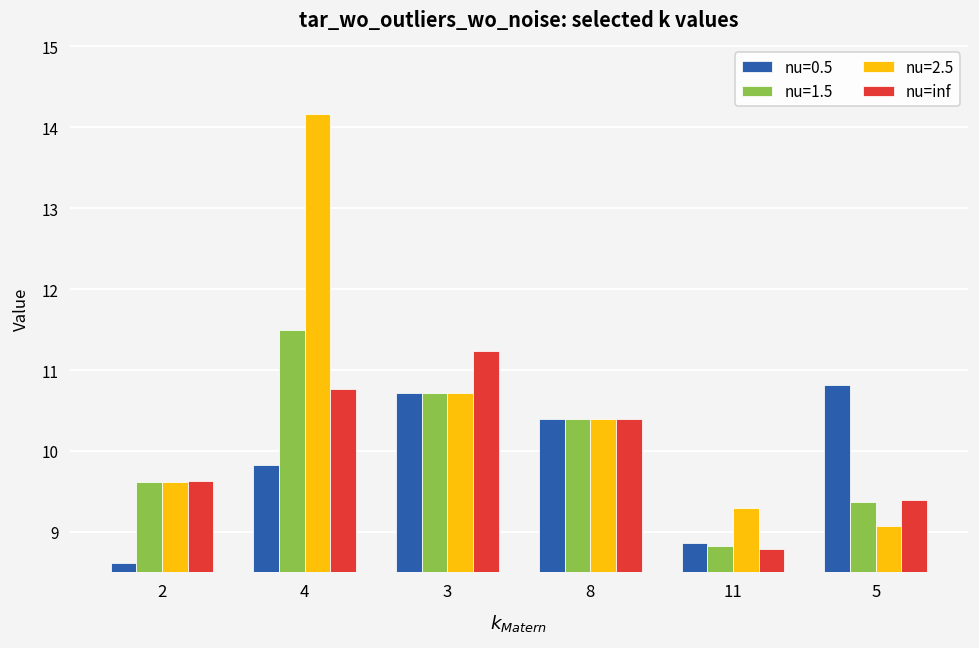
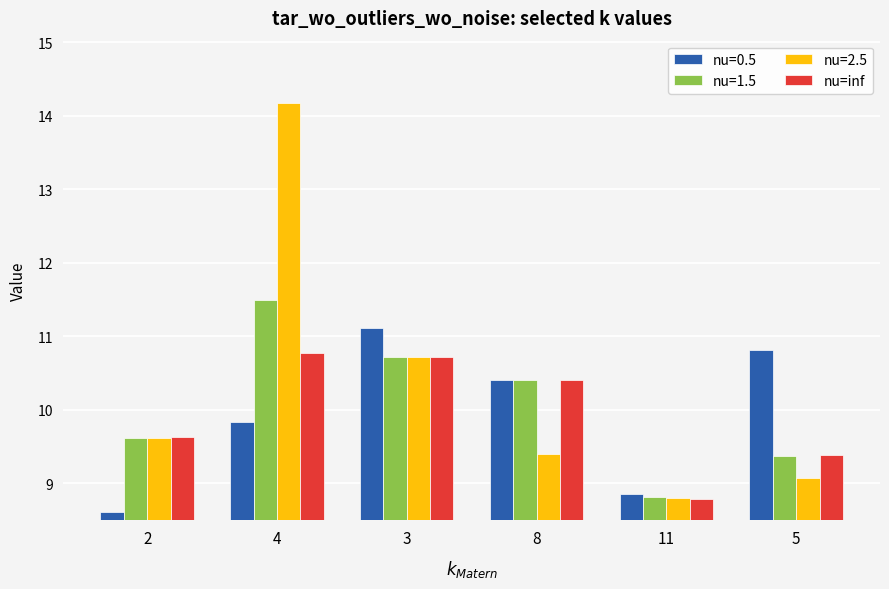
  {
    "nu=0.5": {
      "2": 8.6,
      "4": 9.8,
-     "3": 10.7,
+     "3": 11.1,
      "8": 10.4,
      "11": 8.9,
      "5": 10.8
    },
    "nu=1.5": {
      "2": 9.6,
      "4": 11.5,
      "3": 10.7,
      "8": 10.4,
      "11": 8.8,
      "5": 9.4
    },
    "nu=2.5": {
      "2": 9.6,
      "4": 14.2,
      "3": 10.7,
-     "8": 10.4,
-     "11": 9.3,
+     "8": 9.4,
+     "11": 8.8,
      "5": 9.1
    },
    "nu=inf": {
      "2": 9.6,
      "4": 10.8,
-     "3": 11.2,
+     "3": 10.7,
      "8": 10.4,
      "11": 8.8,
      "5": 9.4
    }
  }
